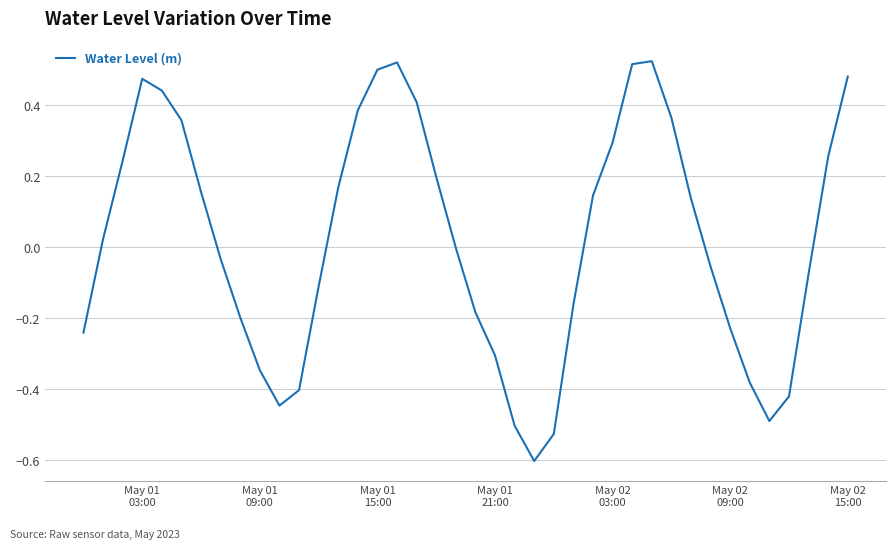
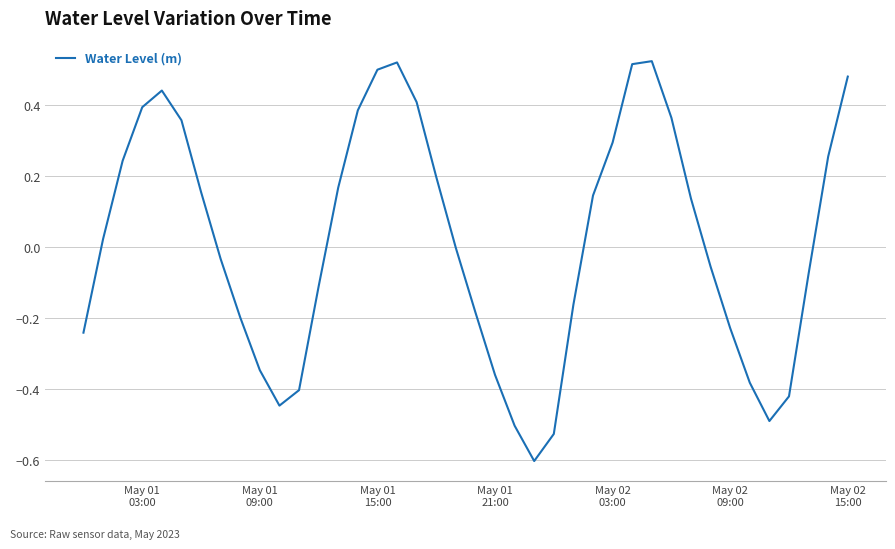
  {
-   "May 01 03:00": 0.48,
+   "May 01 03:00": 0.40,
    "May 01 09:00": -0.35,
    "May 01 15:00": 0.50,
-   "May 01 21:00": -0.30,
+   "May 01 21:00": -0.36,
    "May 02 03:00": 0.30,
    "May 02 09:00": -0.23,
    "May 02 15:00": 0.48
  }
